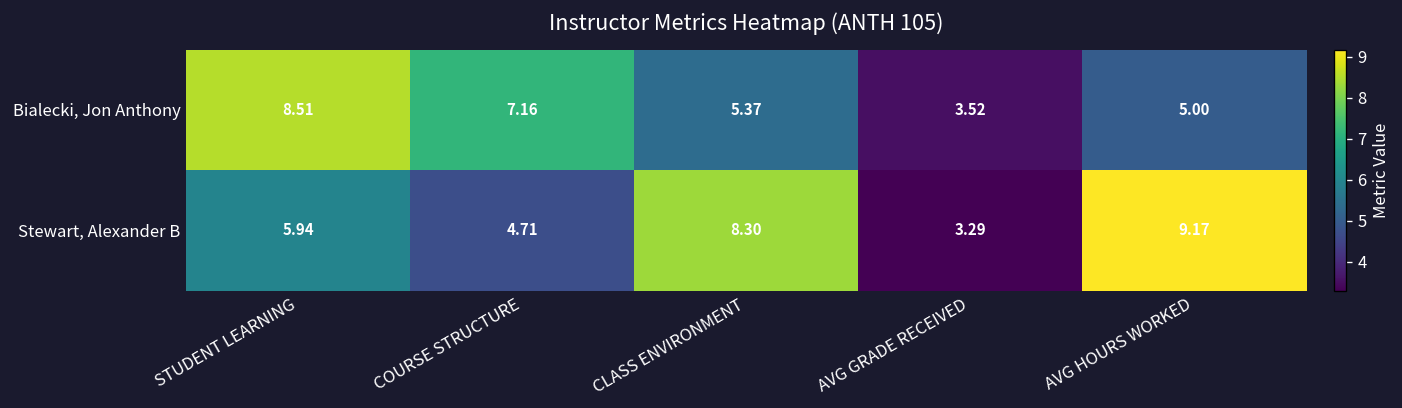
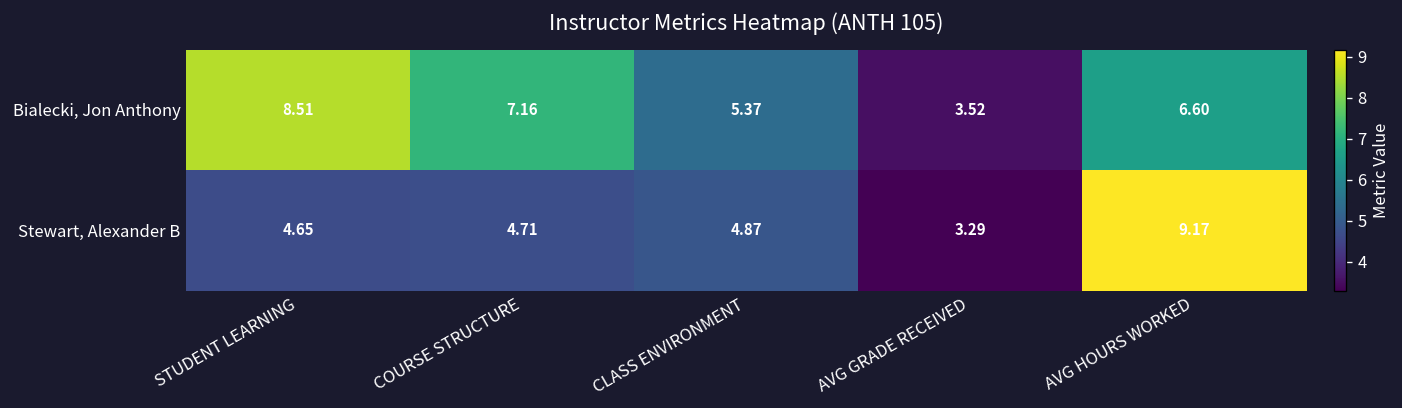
  {
    "Bialecki, Jon Anthony": {
      "STUDENT LEARNING": 8.51,
      "COURSE STRUCTURE": 7.16,
      "CLASS ENVIRONMENT": 5.37,
      "AVG GRADE RECEIVED": 3.52,
-     "AVG HOURS WORKED": 5.00
+     "AVG HOURS WORKED": 6.60
    },
    "Stewart, Alexander B": {
-     "STUDENT LEARNING": 5.94,
+     "STUDENT LEARNING": 4.65,
      "COURSE STRUCTURE": 4.71,
-     "CLASS ENVIRONMENT": 8.30,
+     "CLASS ENVIRONMENT": 4.87,
      "AVG GRADE RECEIVED": 3.29,
      "AVG HOURS WORKED": 9.17
    }
  }
